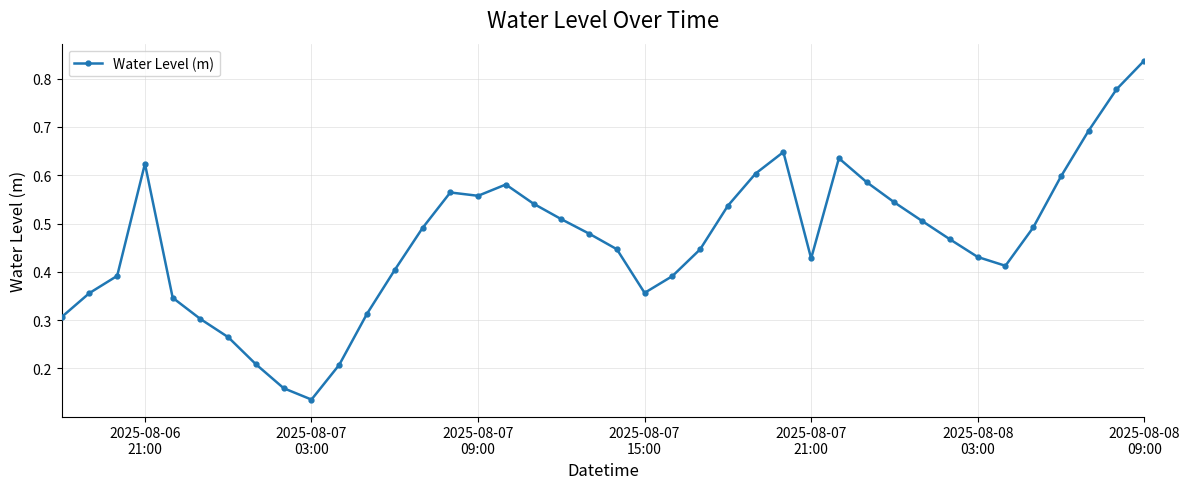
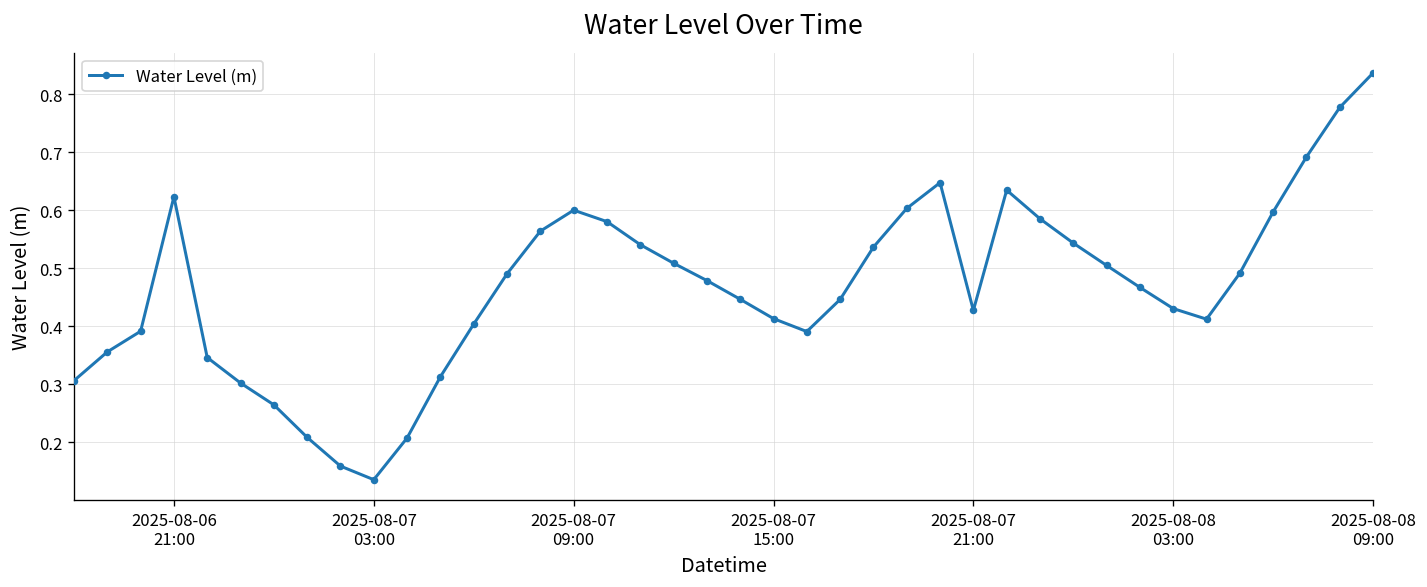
  {
    "2025-08-06 21:00": 0.62,
    "2025-08-07 03:00": 0.14,
-   "2025-08-07 09:00": 0.56,
-   "2025-08-07 15:00": 0.36,
+   "2025-08-07 09:00": 0.60,
+   "2025-08-07 15:00": 0.41,
    "2025-08-07 21:00": 0.43,
    "2025-08-08 03:00": 0.43,
    "2025-08-08 09:00": 0.84
  }
